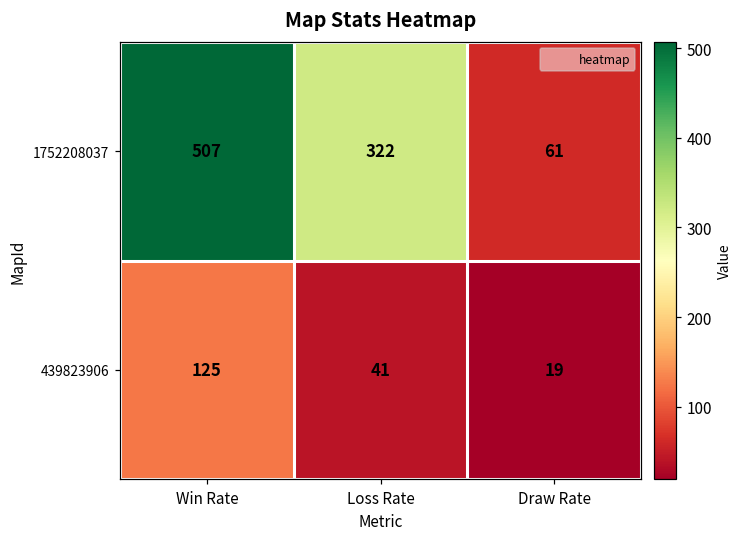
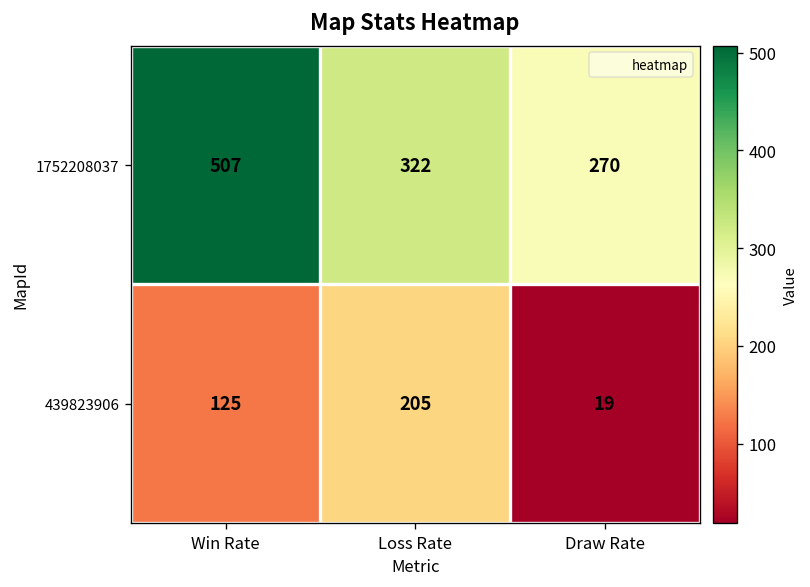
  {
    "1752208037": {
      "Win Rate": 507,
      "Loss Rate": 322,
-     "Draw Rate": 61
+     "Draw Rate": 270
    },
    "439823906": {
      "Win Rate": 125,
-     "Loss Rate": 41,
+     "Loss Rate": 205,
      "Draw Rate": 19
    }
  }
